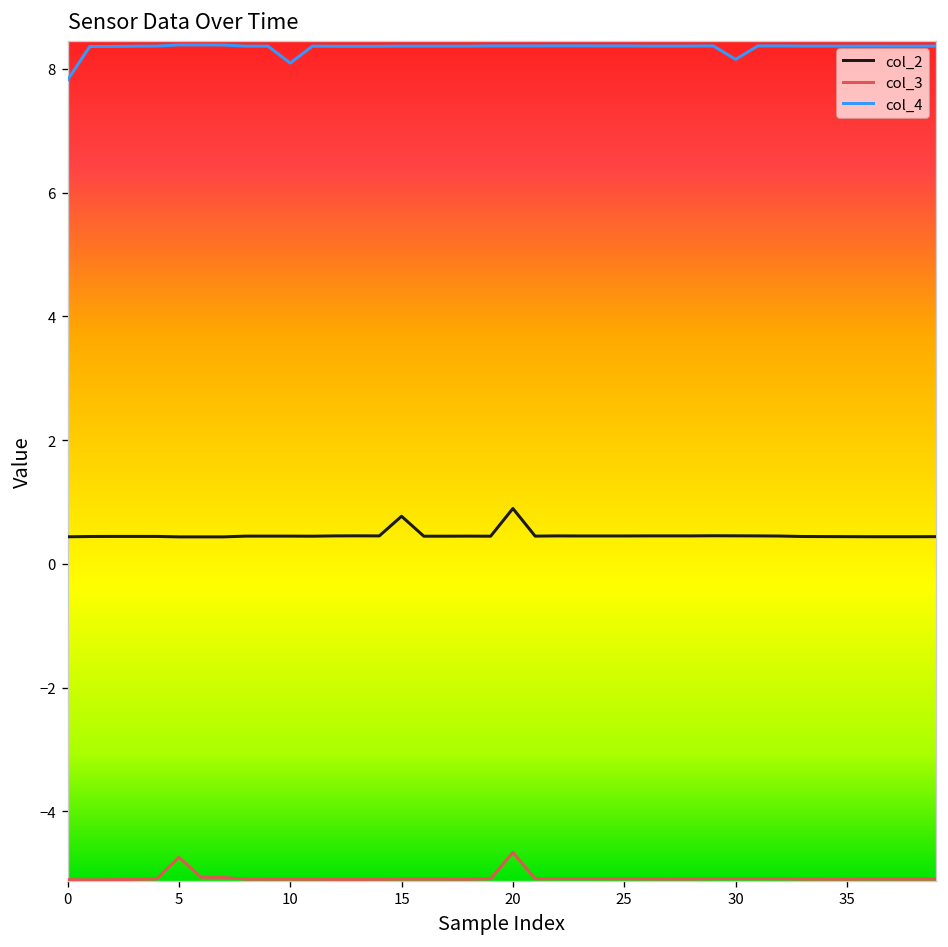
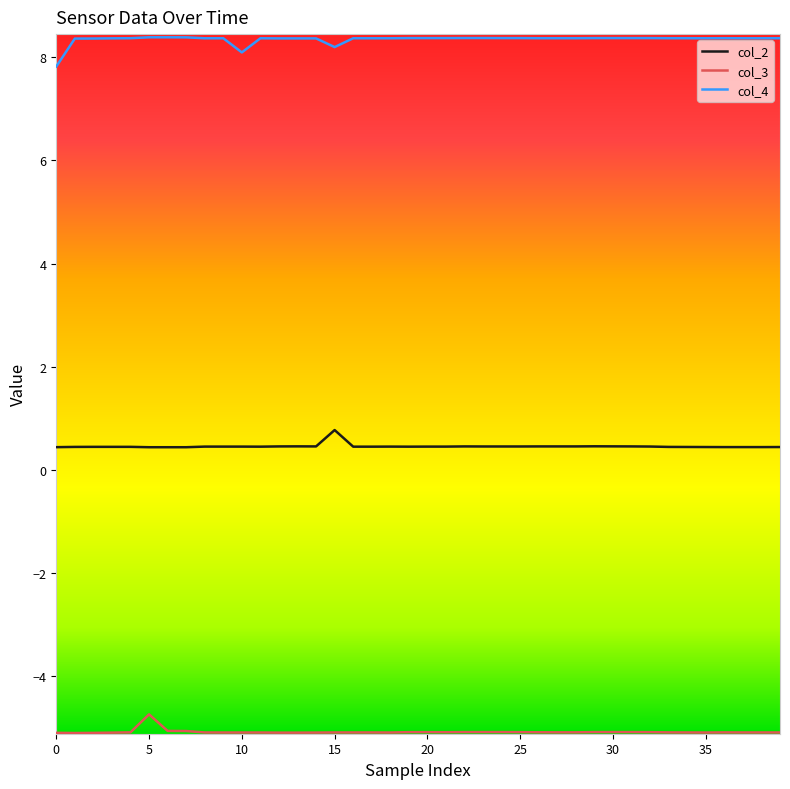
  {
    "col_2": {
      "0": 0.4,
      "5": 0.4,
      "10": 0.4,
      "15": 0.8,
-     "20": 0.9,
+     "20": 0.4,
      "25": 0.5,
      "30": 0.5,
      "35": 0.4
    },
    "col_3": {
      "0": -5.1,
      "5": -4.7,
      "10": -5.1,
      "15": -5.1,
-     "20": -4.7,
+     "20": -5.1,
      "25": -5.1,
      "30": -5.1,
      "35": -5.1
    },
    "col_4": {
      "0": 7.8,
      "5": 8.4,
      "10": 8.1,
-     "15": 8.4,
+     "15": 8.2,
      "20": 8.4,
      "25": 8.4,
-     "30": 8.2,
+     "30": 8.4,
      "35": 8.4
    }
  }
